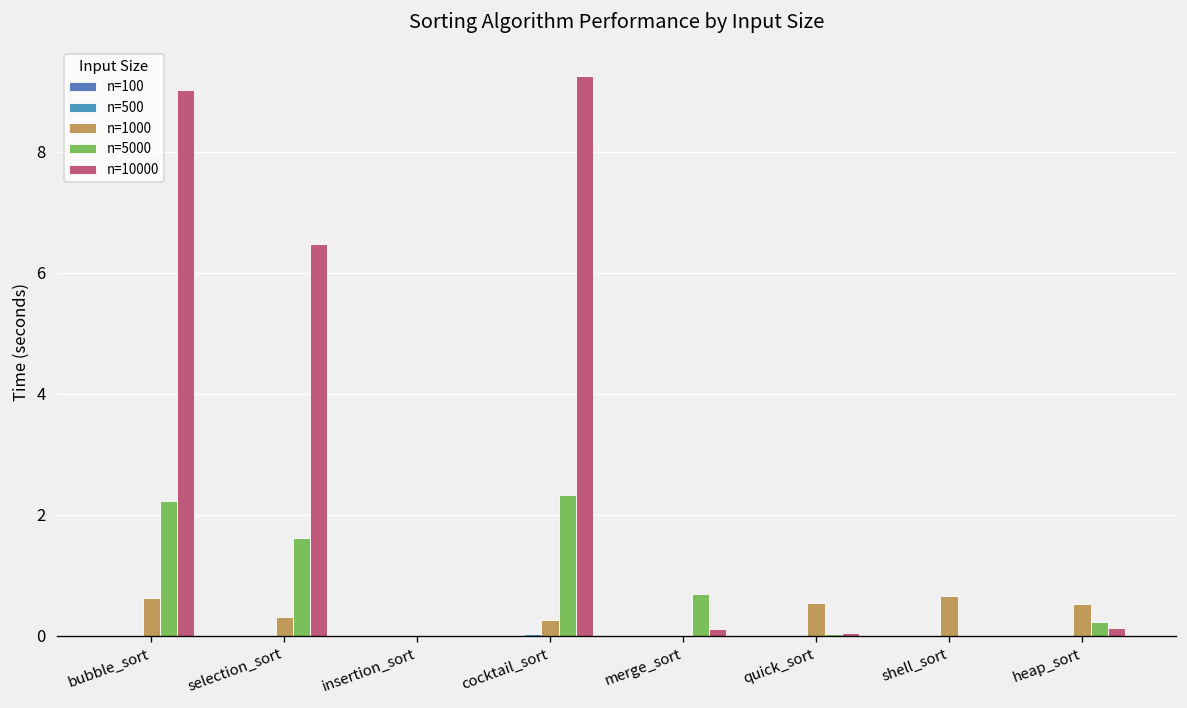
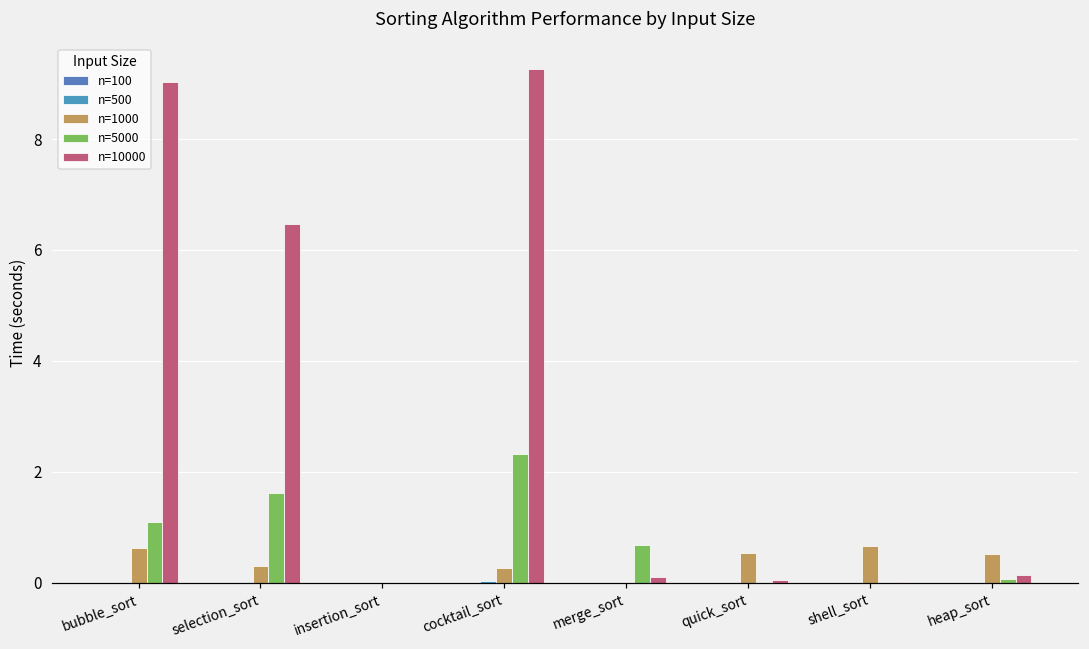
  {
    "n=1000": {
      "bubble_sort": 0.6,
      "selection_sort": 0.3,
      "cocktail_sort": 0.3,
      "quick_sort": 0.5,
      "shell_sort": 0.7,
      "heap_sort": 0.5
    },
    "n=5000": {
-     "bubble_sort": 2.2,
+     "bubble_sort": 1.1,
      "selection_sort": 1.6,
      "cocktail_sort": 2.3,
      "merge_sort": 0.7,
-     "heap_sort": 0.2
+     "heap_sort": 0.1
    },
    "n=10000": {
      "bubble_sort": 9.0,
      "selection_sort": 6.5,
      "cocktail_sort": 9.3,
      "merge_sort": 0.1,
      "heap_sort": 0.1
    }
  }
